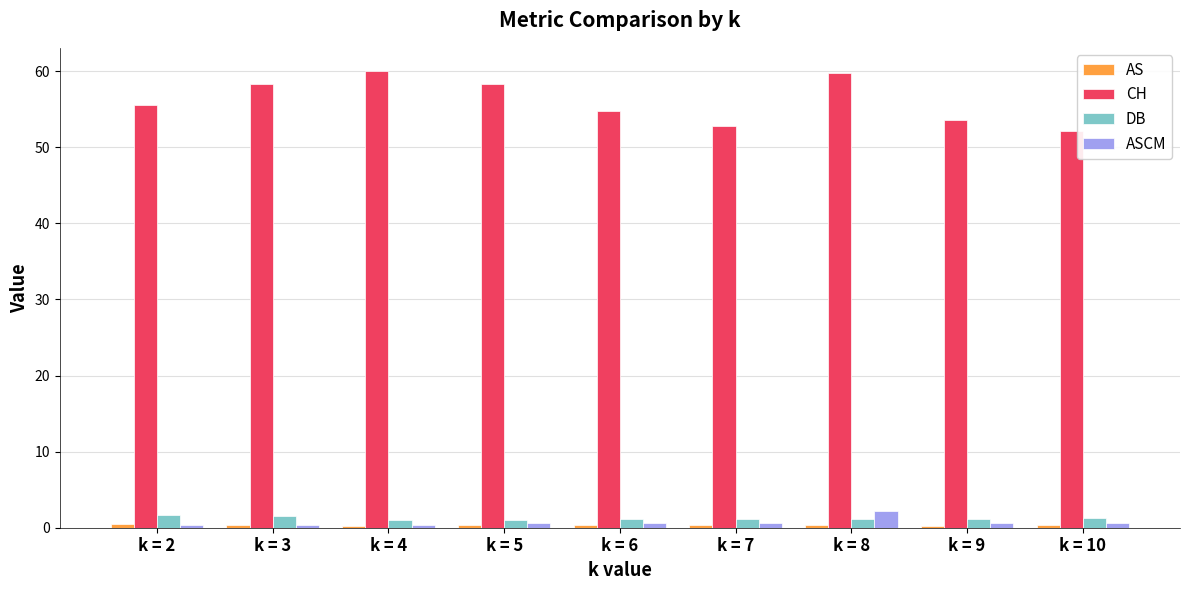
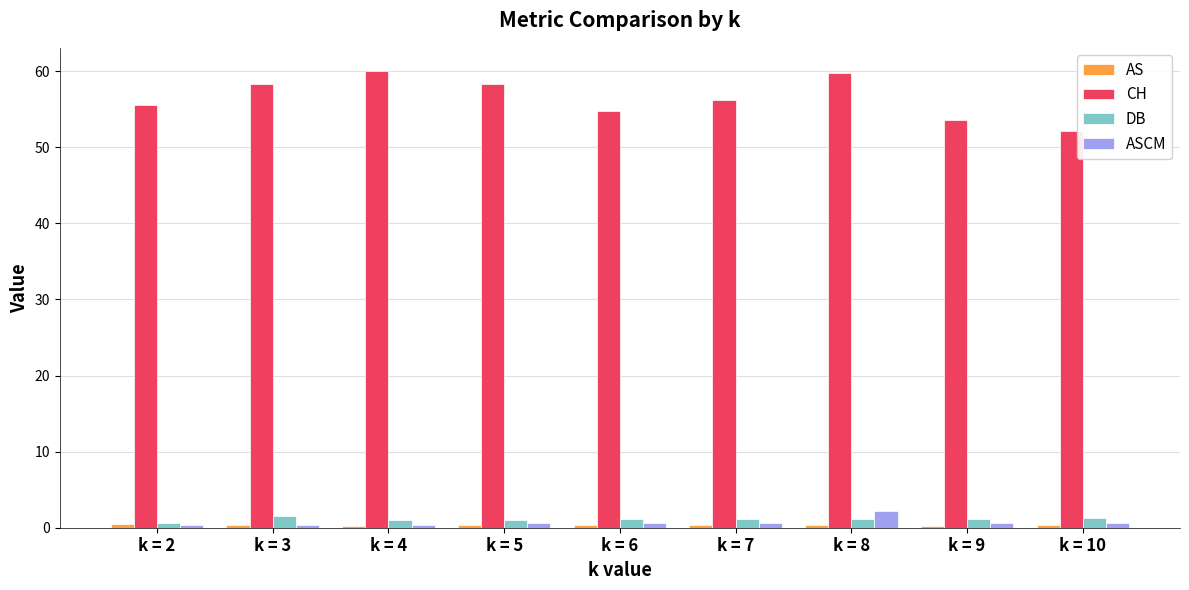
  {
    "AS": {
      "k = 2": 0,
      "k = 3": 0,
      "k = 7": 0,
      "k = 8": 0
    },
    "CH": {
      "k = 2": 56,
      "k = 3": 58,
      "k = 4": 60,
      "k = 5": 58,
      "k = 6": 55,
-     "k = 7": 53,
+     "k = 7": 56,
      "k = 8": 60,
      "k = 9": 54,
      "k = 10": 52
    },
    "DB": {
-     "k = 2": 2,
+     "k = 2": 1,
      "k = 3": 2,
      "k = 4": 1,
      "k = 5": 1,
      "k = 6": 1,
      "k = 7": 1,
      "k = 8": 1,
      "k = 9": 1,
      "k = 10": 1
    },
    "ASCM": {
      "k = 2": 0,
      "k = 3": 0,
      "k = 4": 0,
      "k = 5": 1,
      "k = 6": 1,
      "k = 7": 1,
      "k = 8": 2,
      "k = 9": 1,
      "k = 10": 1
    }
  }
